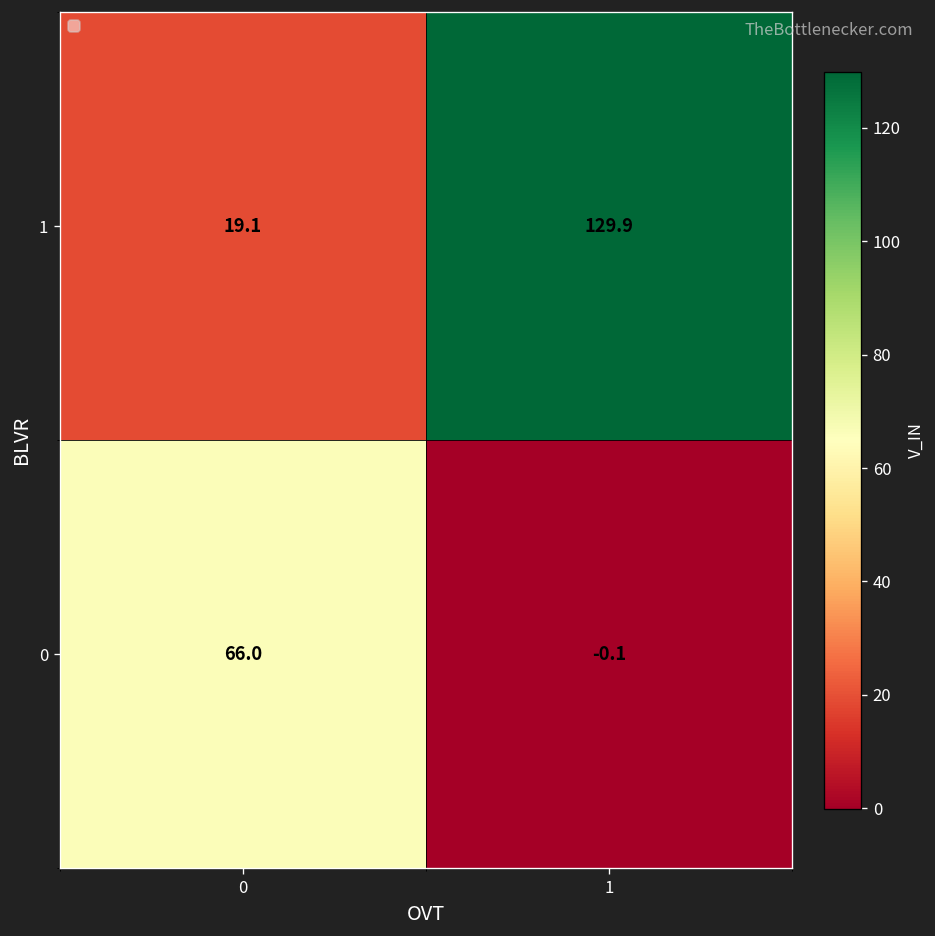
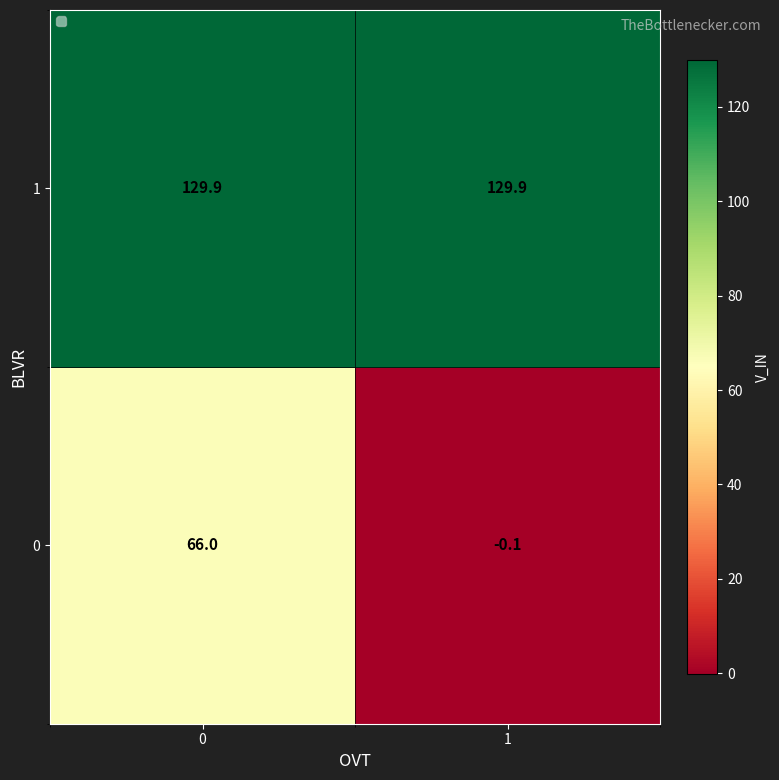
  {
    "1": {
-     "0": 19.1,
+     "0": 129.9,
      "1": 129.9
    },
    "0": {
      "0": 66.0,
      "1": -0.1
    }
  }
